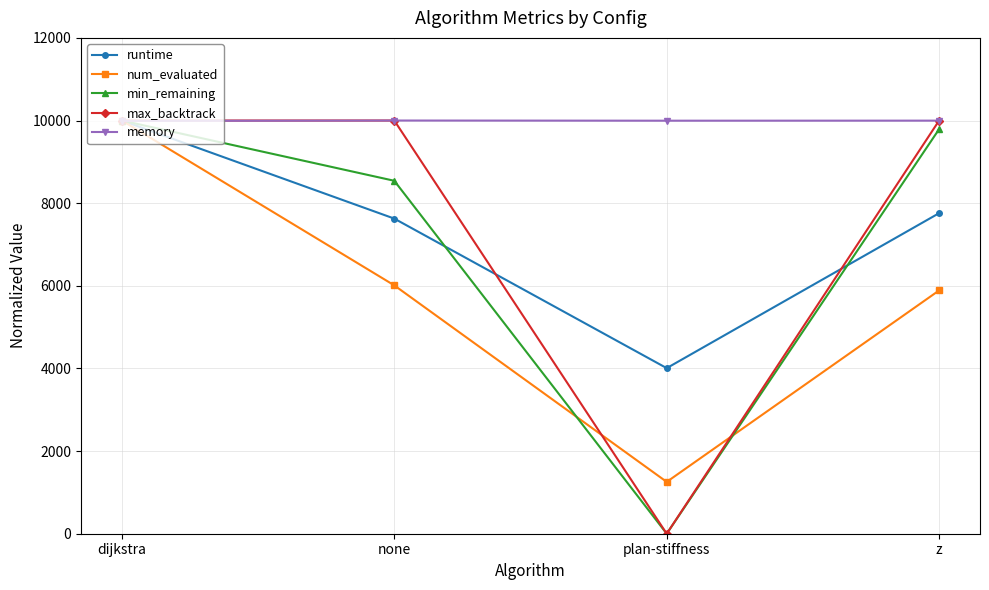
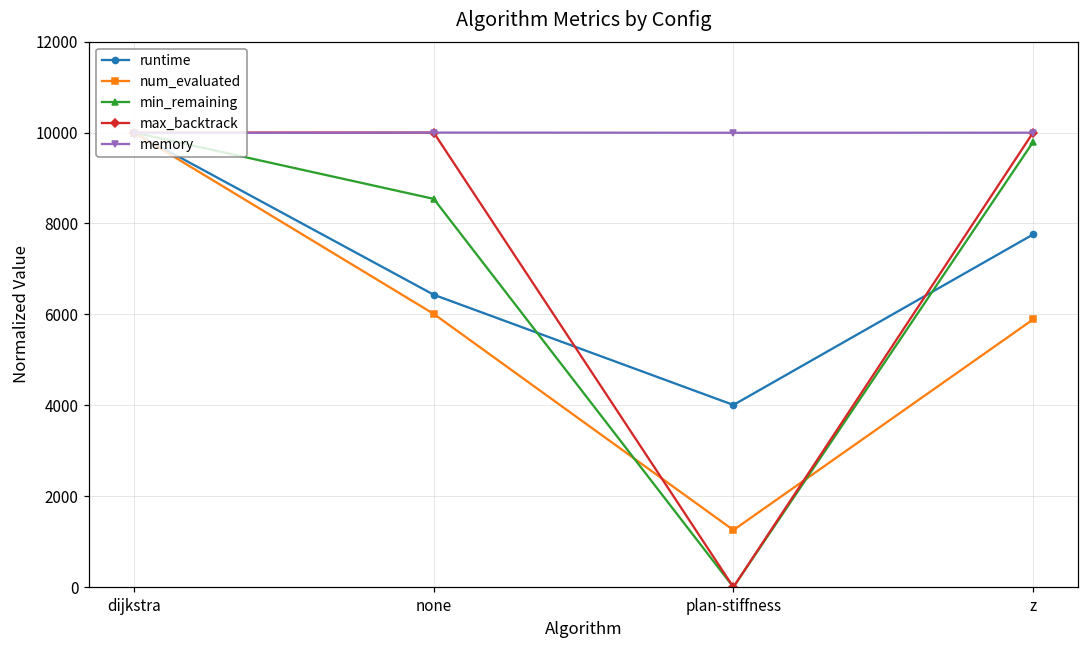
  {
    "runtime": {
-     "none": 7600,
+     "none": 6400,
      "plan-stiffness": 4000,
      "z": 7800
    },
    "num_evaluated": {
      "none": 6000,
      "plan-stiffness": 1300,
      "z": 5900
    },
    "min_remaining": {
      "none": 8500,
      "z": 9800
    },
    "memory": {
      "plan-stiffness": 10000
    }
  }
